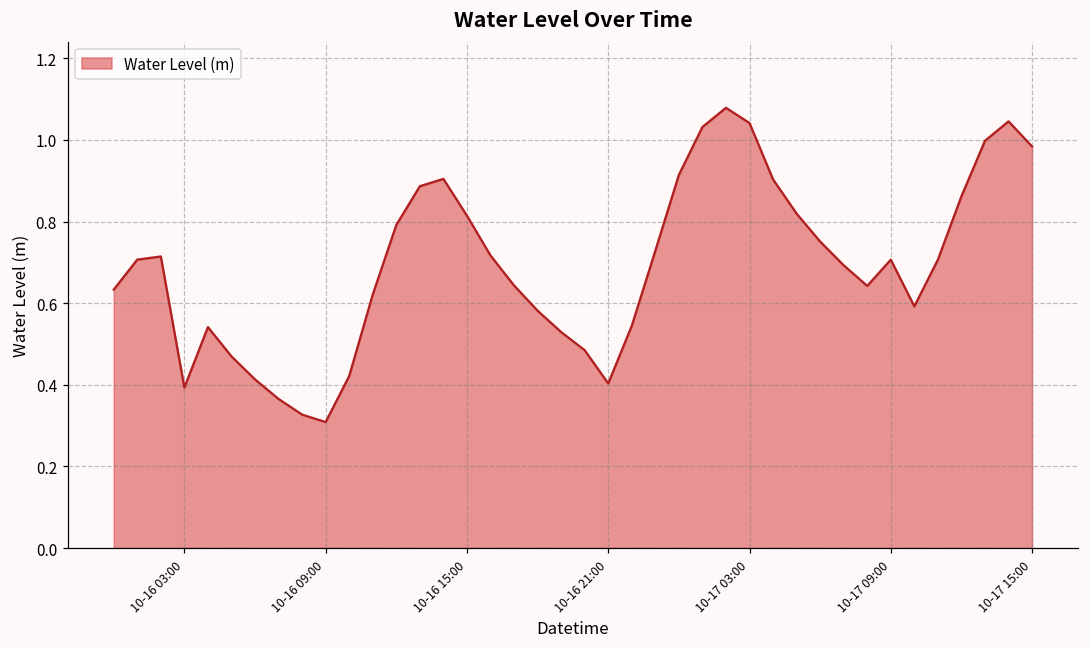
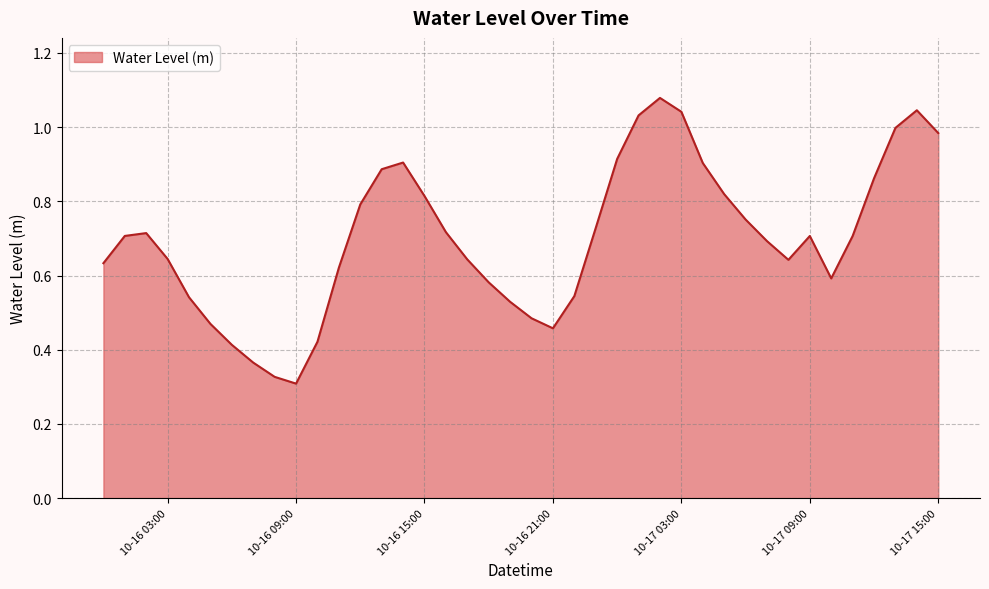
  {
-   "10-16 03:00": 0.39,
+   "10-16 03:00": 0.64,
    "10-16 09:00": 0.31,
    "10-16 15:00": 0.81,
-   "10-16 21:00": 0.40,
+   "10-16 21:00": 0.46,
    "10-17 03:00": 1.04,
    "10-17 09:00": 0.71,
    "10-17 15:00": 0.98
  }
